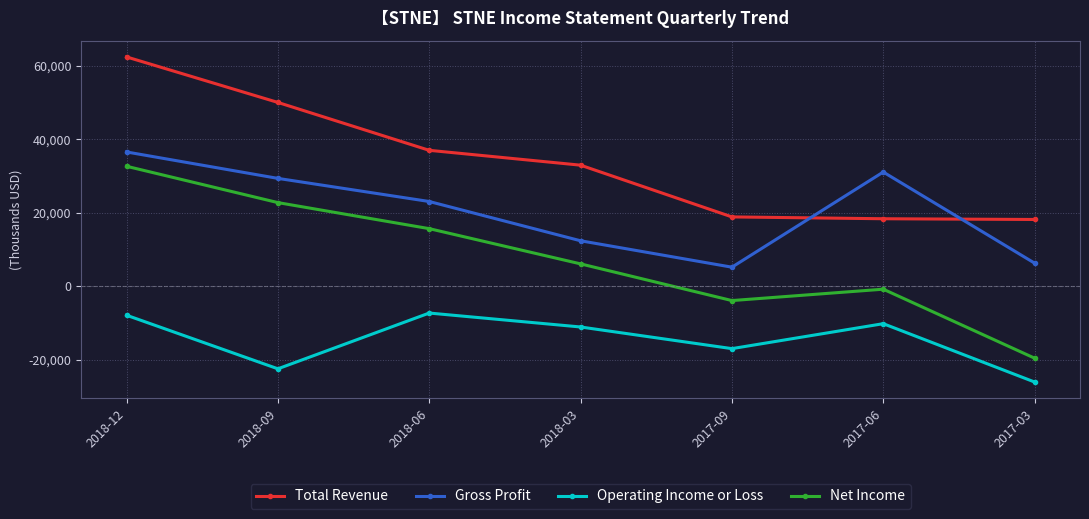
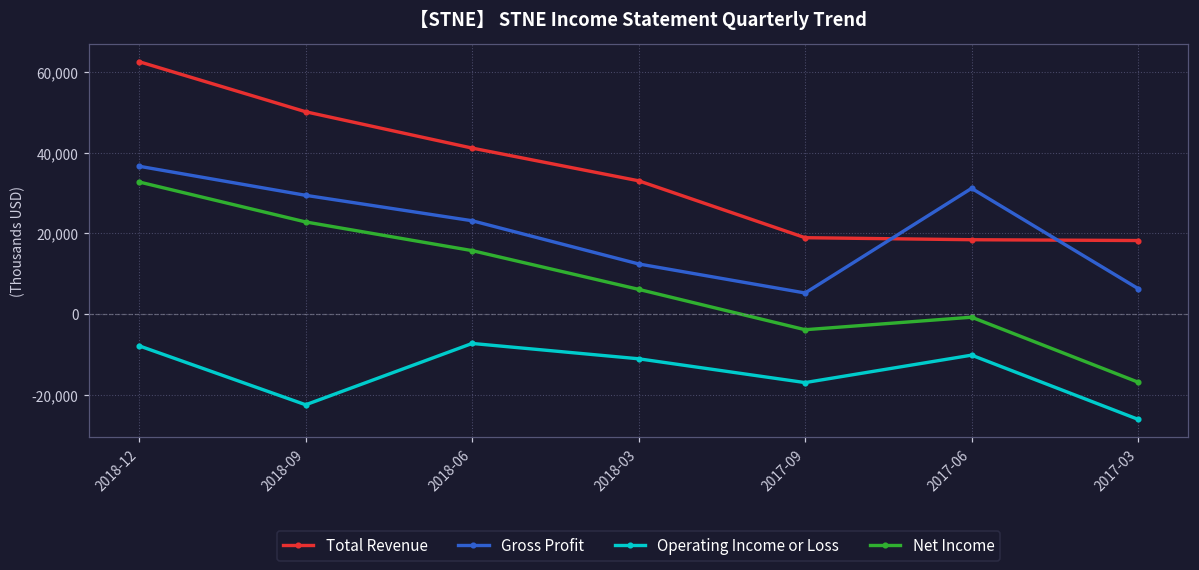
  {
    "Total Revenue": {
      "2018-12": "63,000",
      "2018-09": "50,000",
-     "2018-06": "37,000",
+     "2018-06": "41,000",
      "2018-03": "33,000",
      "2017-09": "19,000",
      "2017-06": "18,000",
      "2017-03": "18,000"
    },
    "Gross Profit": {
      "2018-12": "37,000",
      "2018-09": "29,000",
      "2018-06": "23,000",
      "2018-03": "12,000",
      "2017-09": "5,000",
      "2017-06": "31,000",
      "2017-03": "6,000"
    },
    "Operating Income or Loss": {
      "2018-12": "-8,000",
      "2018-09": "-22,000",
      "2018-06": "-7,000",
      "2018-03": "-11,000",
      "2017-09": "-17,000",
      "2017-06": "-10,000",
      "2017-03": "-26,000"
    },
    "Net Income": {
      "2018-12": "33,000",
      "2018-09": "23,000",
      "2018-06": "16,000",
      "2018-03": "6,000",
      "2017-09": "-4,000",
      "2017-06": "-1,000",
-     "2017-03": "-20,000"
+     "2017-03": "-17,000"
    }
  }
